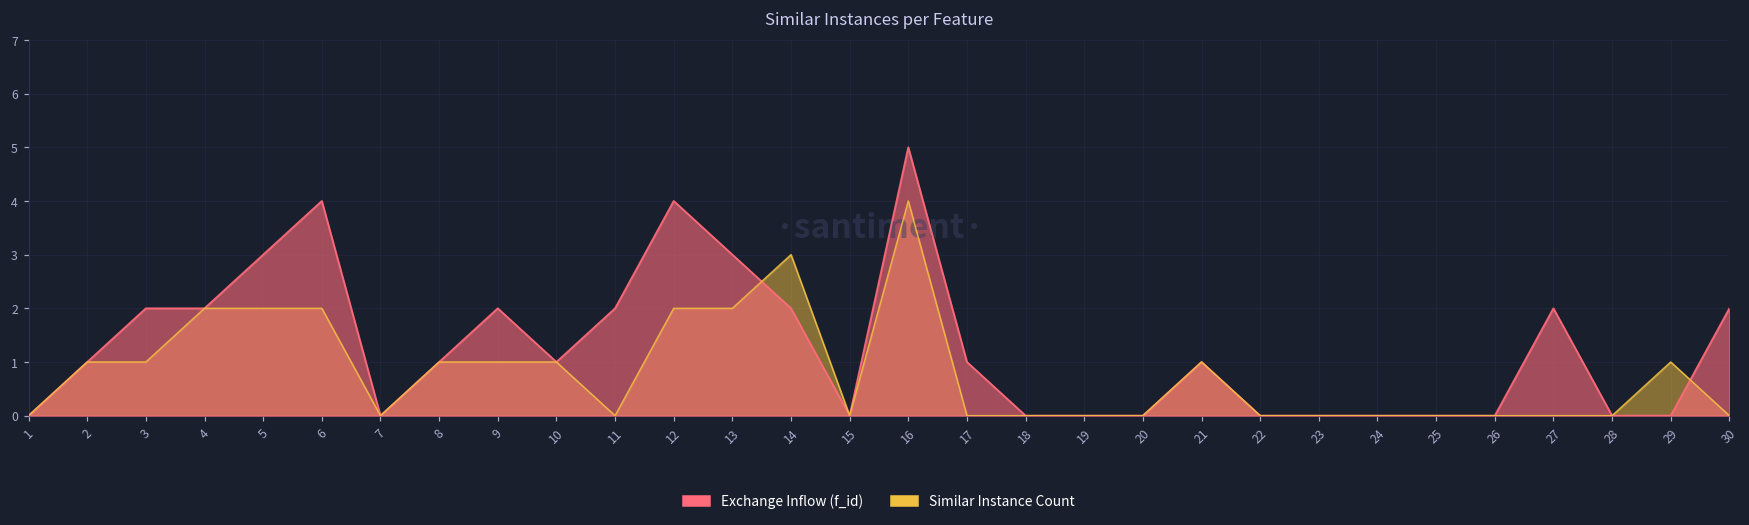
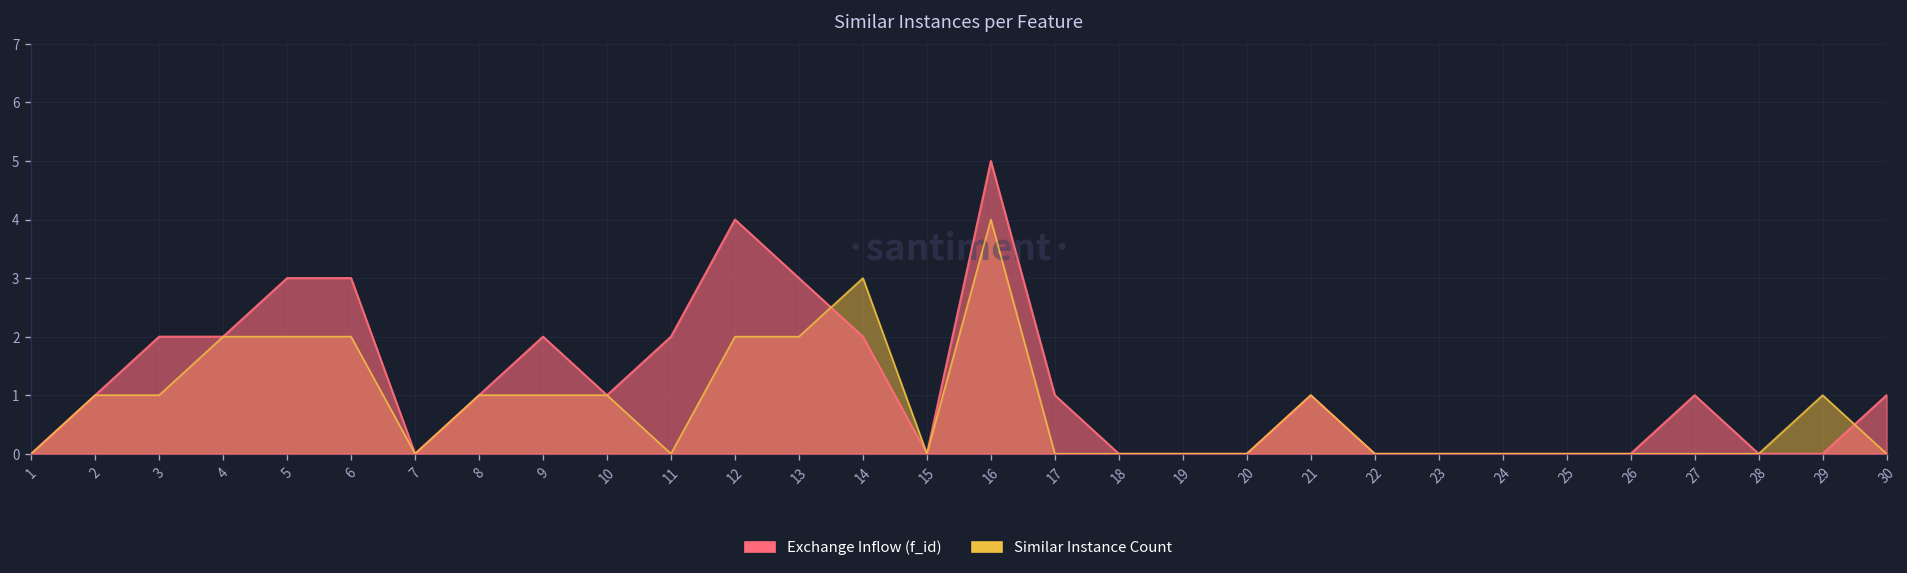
  {
    "Exchange Inflow (f_id)": {
      "3": 2,
      "5": 3,
-     "6": 4,
+     "6": 3,
      "9": 2,
      "11": 2,
      "12": 4,
      "13": 3,
      "14": 2,
      "16": 5,
      "17": 1,
-     "27": 2,
+     "27": 1,
      "29": 0,
-     "30": 2
+     "30": 1
    },
    "Similar Instance Count": {
      "3": 1,
      "5": 2,
      "6": 2,
      "9": 1,
      "11": 0,
      "12": 2,
      "13": 2,
      "14": 3,
      "16": 4,
      "17": 0,
      "27": 0,
      "29": 1,
      "30": 0
    }
  }
